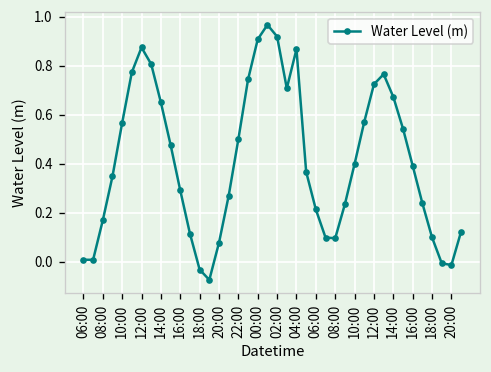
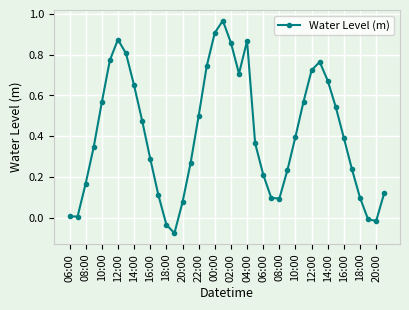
  {
    "22:00": 0.50,
    "00:00": 0.91,
-   "02:00": 0.92,
+   "02:00": 0.86,
    "04:00": 0.87
  }
